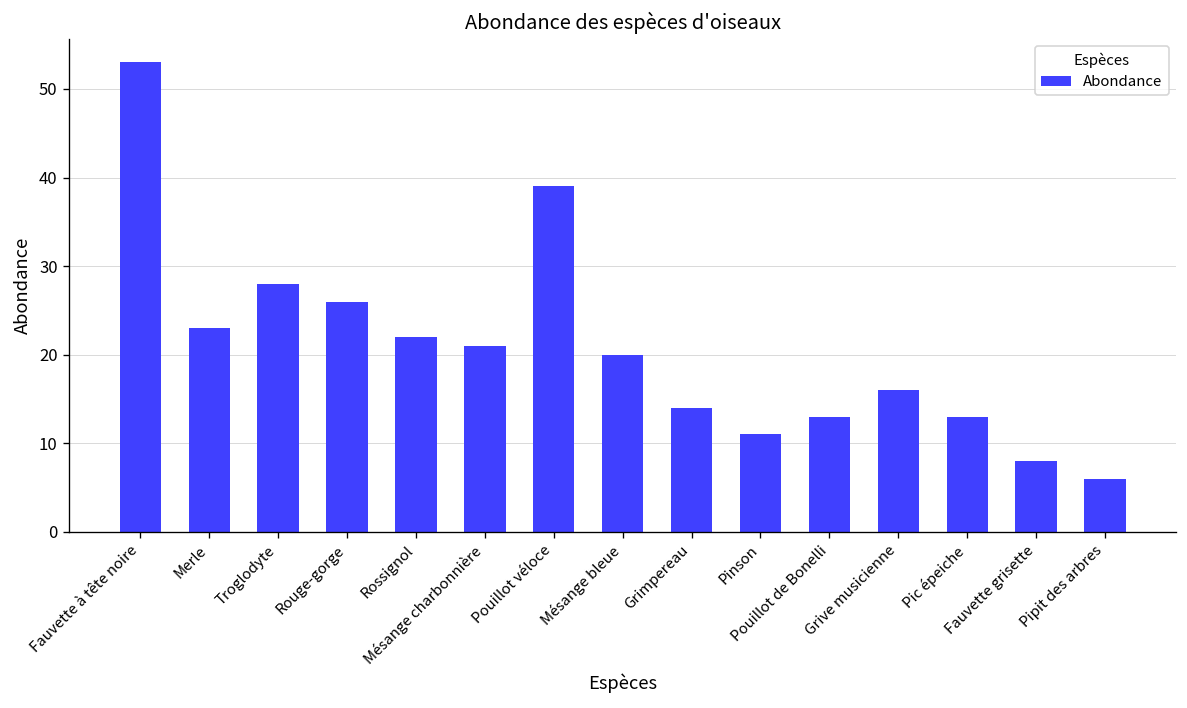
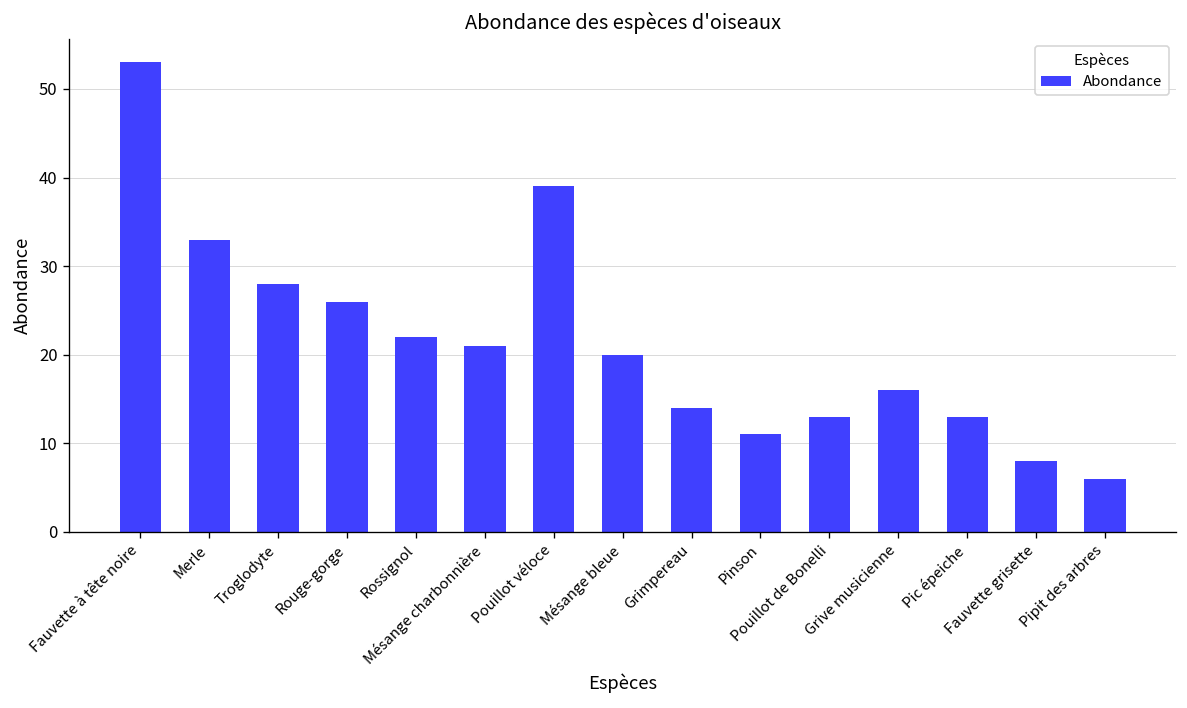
  {
    "Fauvette à tête noire": 53,
-   "Merle": 23,
+   "Merle": 33,
    "Troglodyte": 28,
    "Rouge-gorge": 26,
    "Rossignol": 22,
    "Mésange charbonnière": 21,
    "Pouillot véloce": 39,
    "Mésange bleue": 20,
    "Grimpereau": 14,
    "Pinson": 11,
    "Pouillot de Bonelli": 13,
    "Grive musicienne": 16,
    "Pic épeiche": 13,
    "Fauvette grisette": 8,
    "Pipit des arbres": 6
  }
